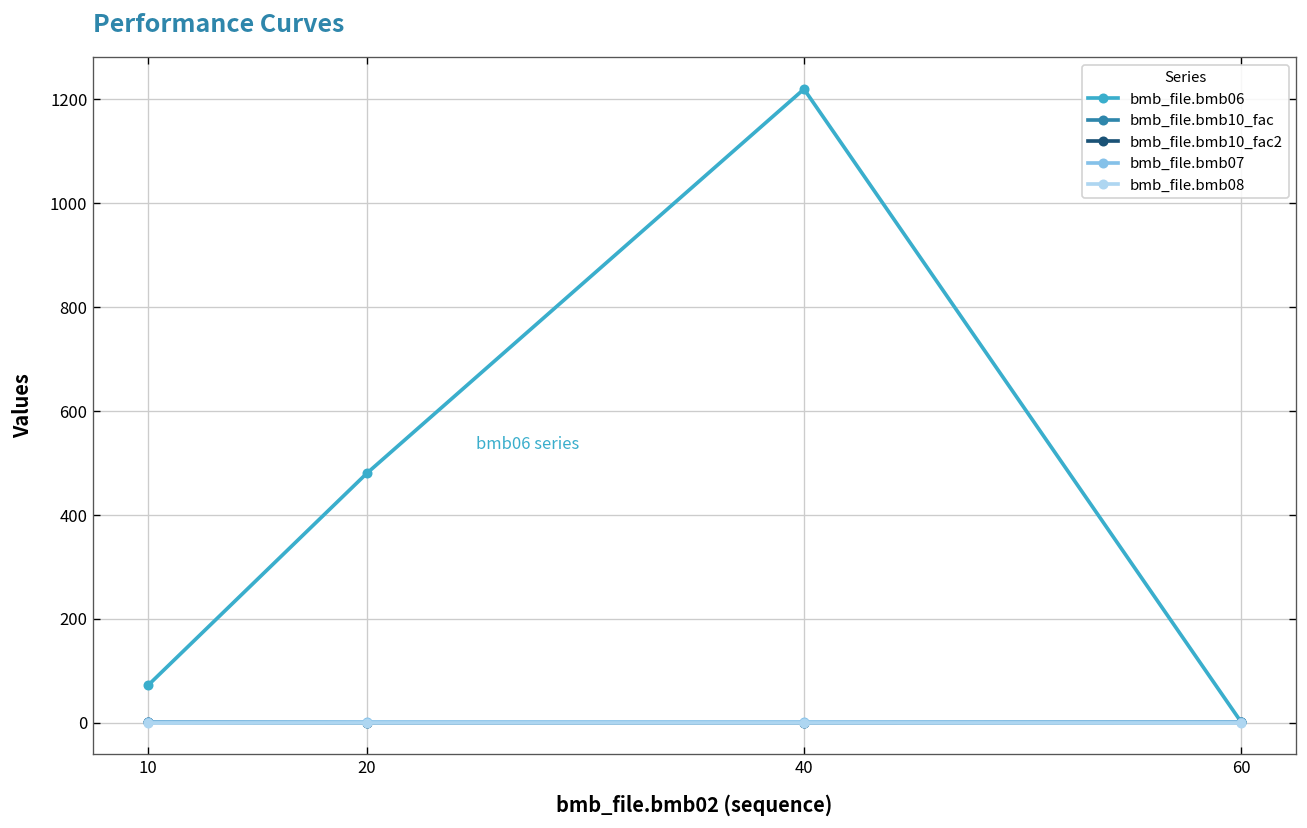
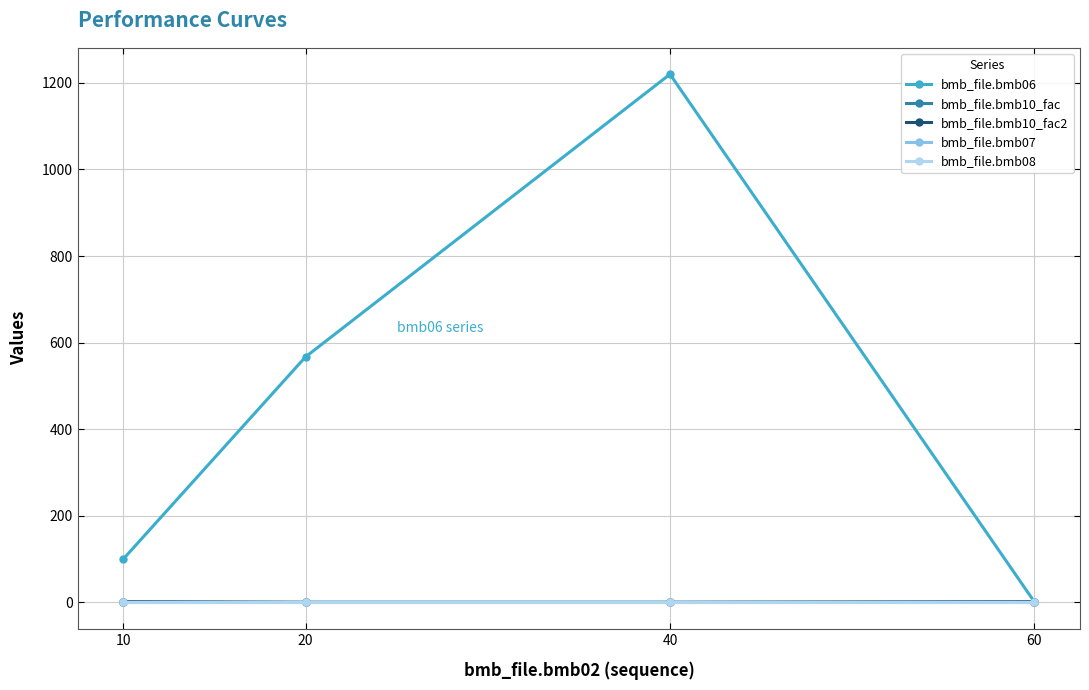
  {
    "bmb_file.bmb06": {
-     "10": 70,
-     "20": 480,
+     "10": 100,
+     "20": 570,
      "40": 1220
    },
    "bmb_file.bmb08": {
      "10": 0,
      "20": 0,
      "40": 0
    }
  }
